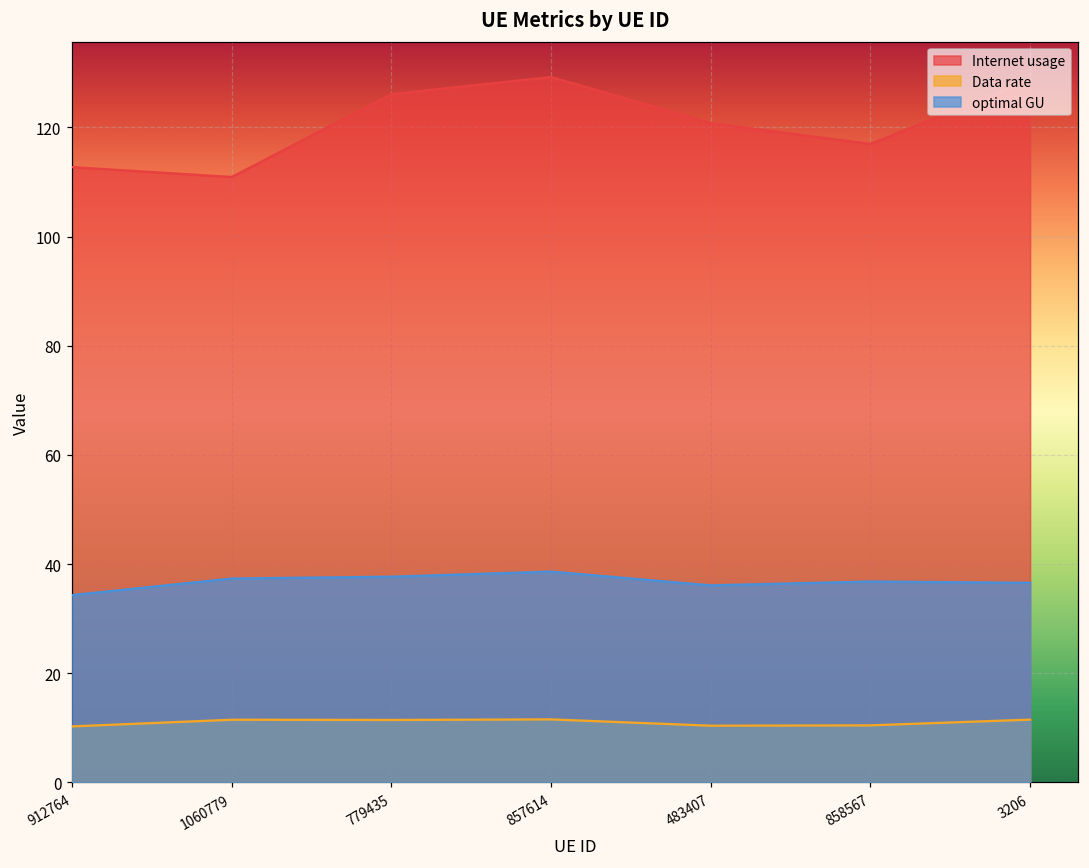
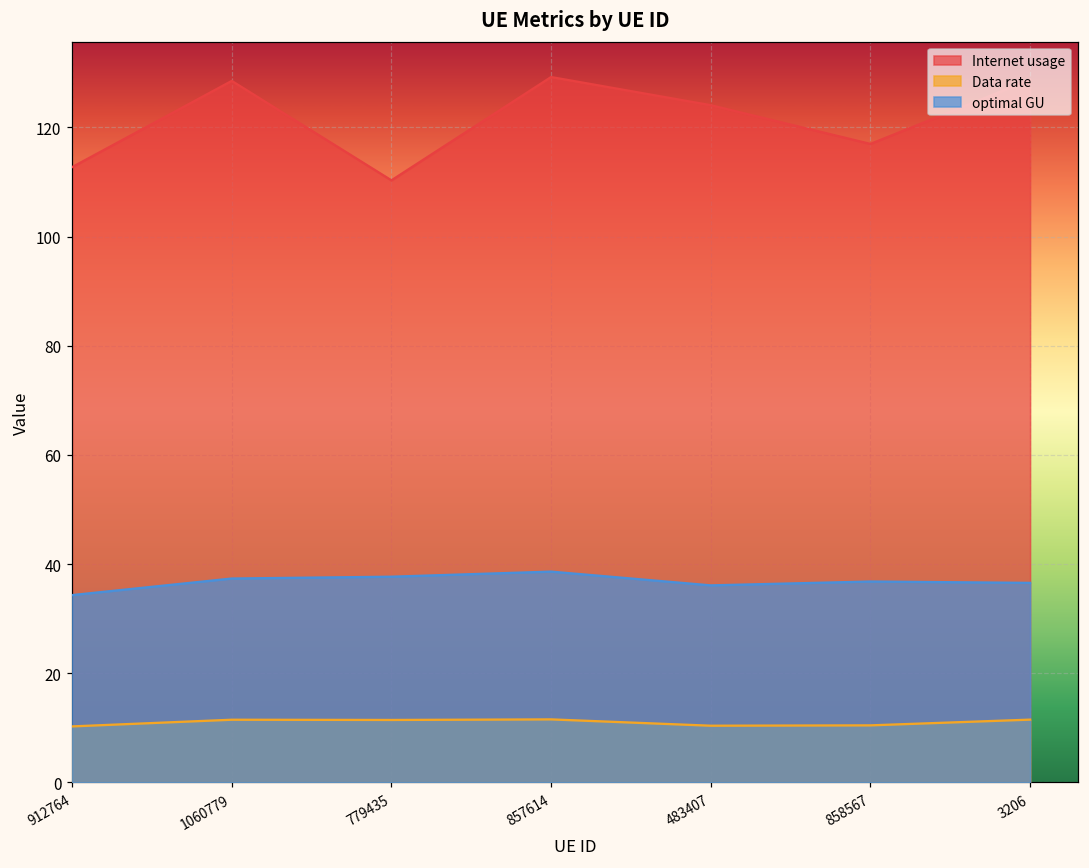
  {
    "Internet usage": {
      "912764": 113,
-     "1060779": 111,
-     "779435": 126,
+     "1060779": 129,
+     "779435": 110,
      "857614": 129,
-     "483407": 121,
+     "483407": 124,
      "858567": 117
    },
    "Data rate": {
      "912764": 10,
      "1060779": 11,
      "779435": 11,
      "857614": 12,
      "483407": 10,
      "858567": 10,
      "3206": 11
    },
    "optimal GU": {
      "912764": 34,
      "1060779": 37,
      "779435": 38,
      "857614": 39,
      "483407": 36,
      "858567": 37,
      "3206": 37
    }
  }
